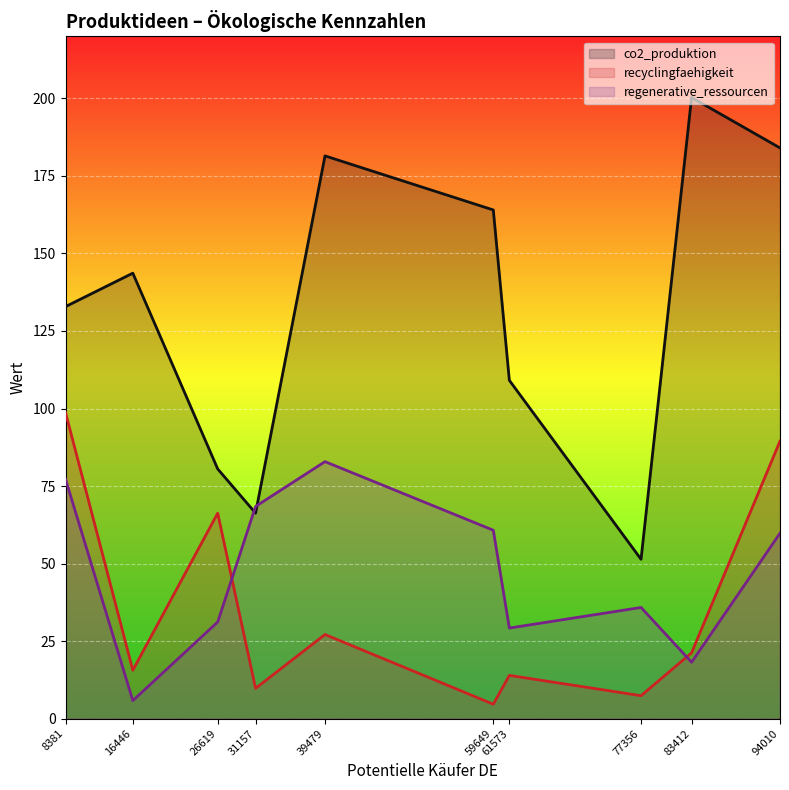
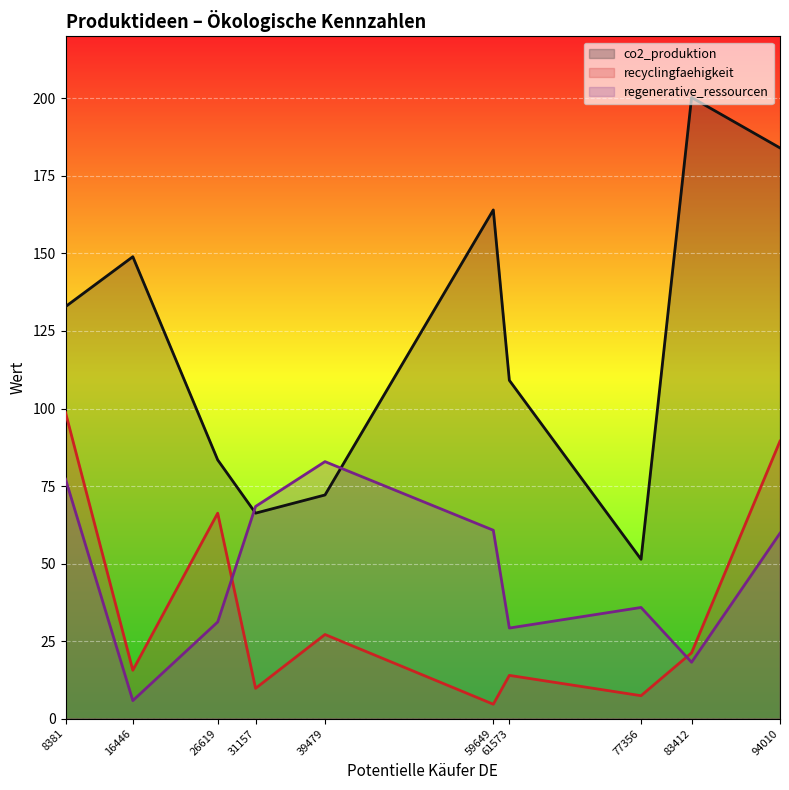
  {
    "co2_produktion": {
      "8381": 133,
-     "16446": 144,
-     "26619": 81,
+     "16446": 149,
+     "26619": 83,
      "31157": 66,
-     "39479": 181,
+     "39479": 72,
      "59649": 164,
      "61573": 109,
      "77356": 51,
      "94010": 184
    }
  }
